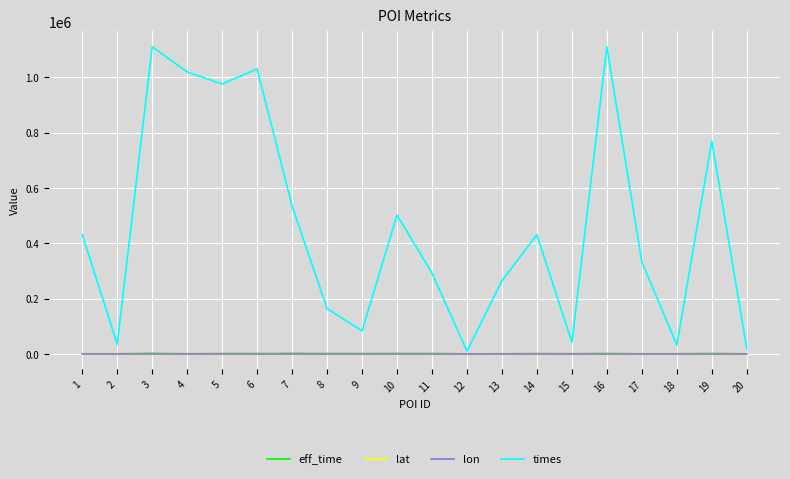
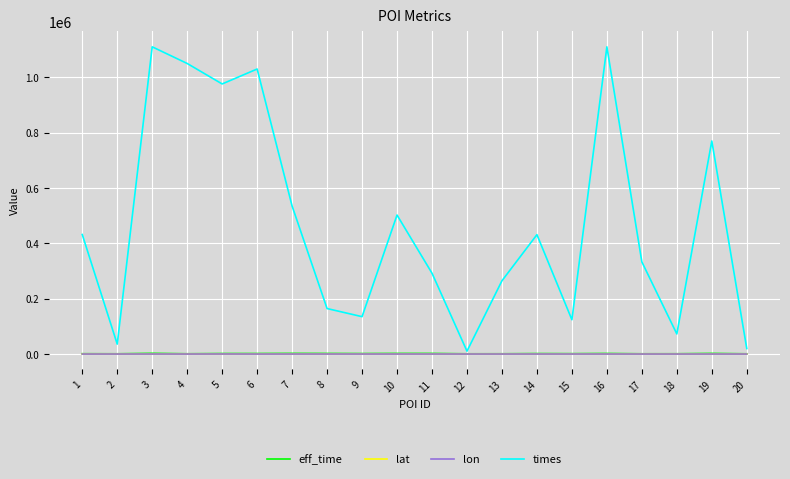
  {
    "times": {
      "1": 430000,
      "2": 40000,
      "3": 1110000,
-     "4": 1020000,
+     "4": 1050000,
      "5": 980000,
      "6": 1030000,
      "7": 530000,
      "8": 160000,
-     "9": 80000,
+     "9": 140000,
      "10": 500000,
      "11": 290000,
      "12": 10000,
      "13": 260000,
      "14": 430000,
-     "15": 40000,
+     "15": 120000,
      "16": 1110000,
      "17": 330000,
-     "18": 30000,
+     "18": 70000,
      "19": 770000,
      "20": 20000
    }
  }
